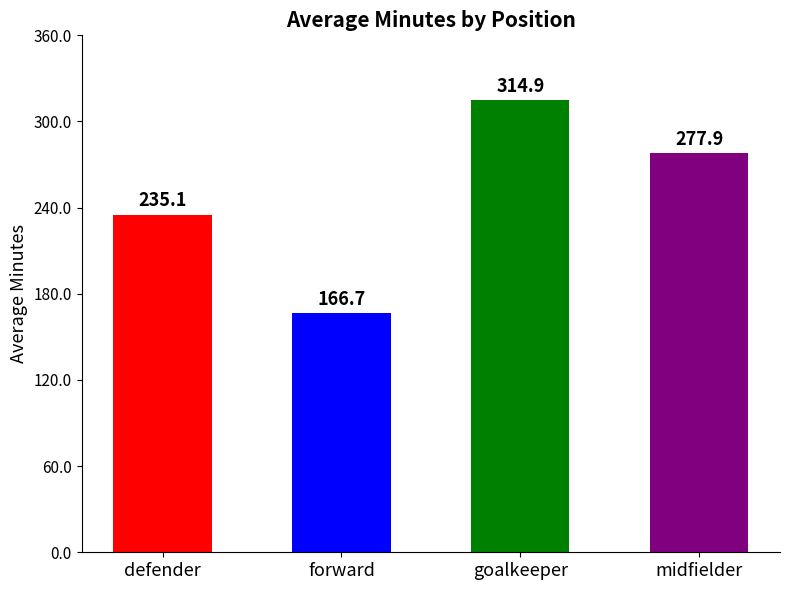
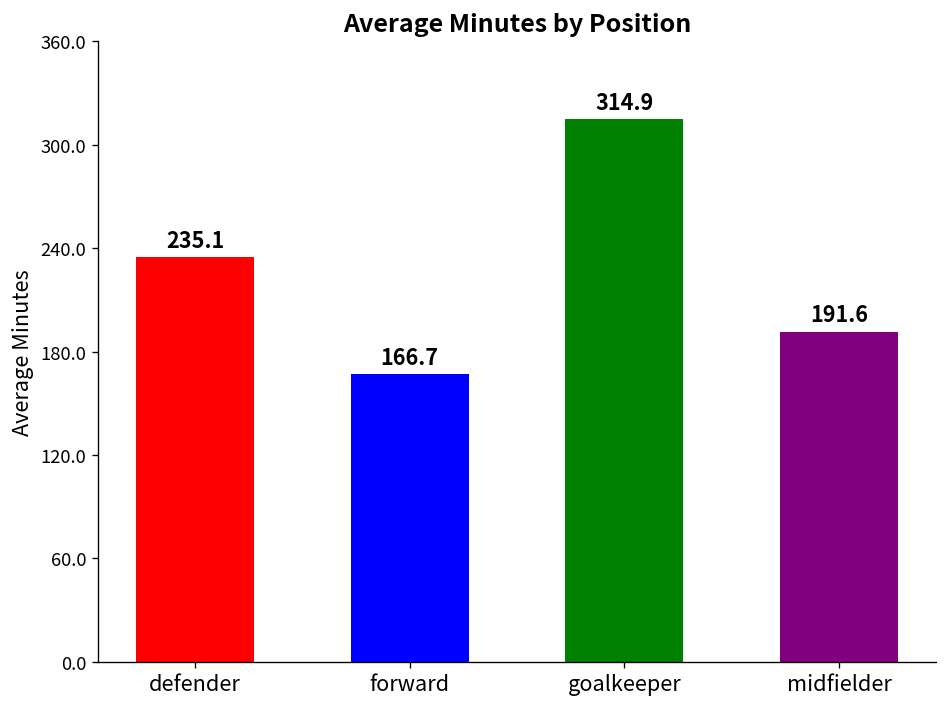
  {
    "defender": 235.1,
    "forward": 166.7,
    "goalkeeper": 314.9,
-   "midfielder": 277.9
+   "midfielder": 191.6
  }
